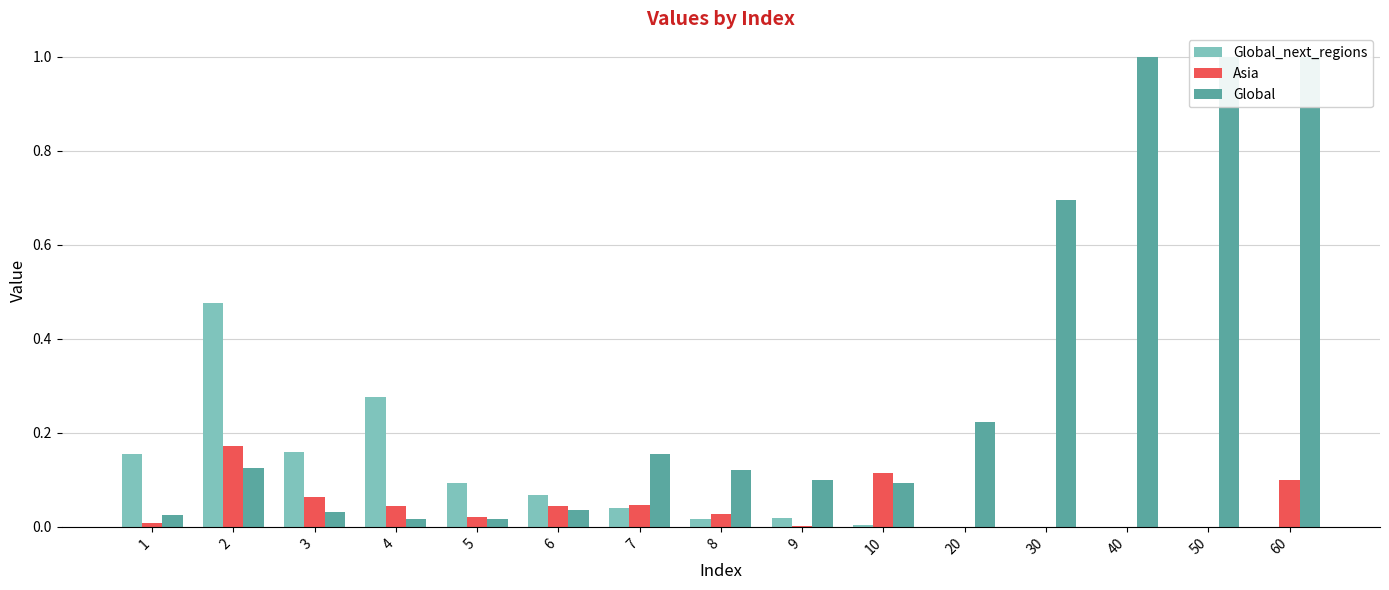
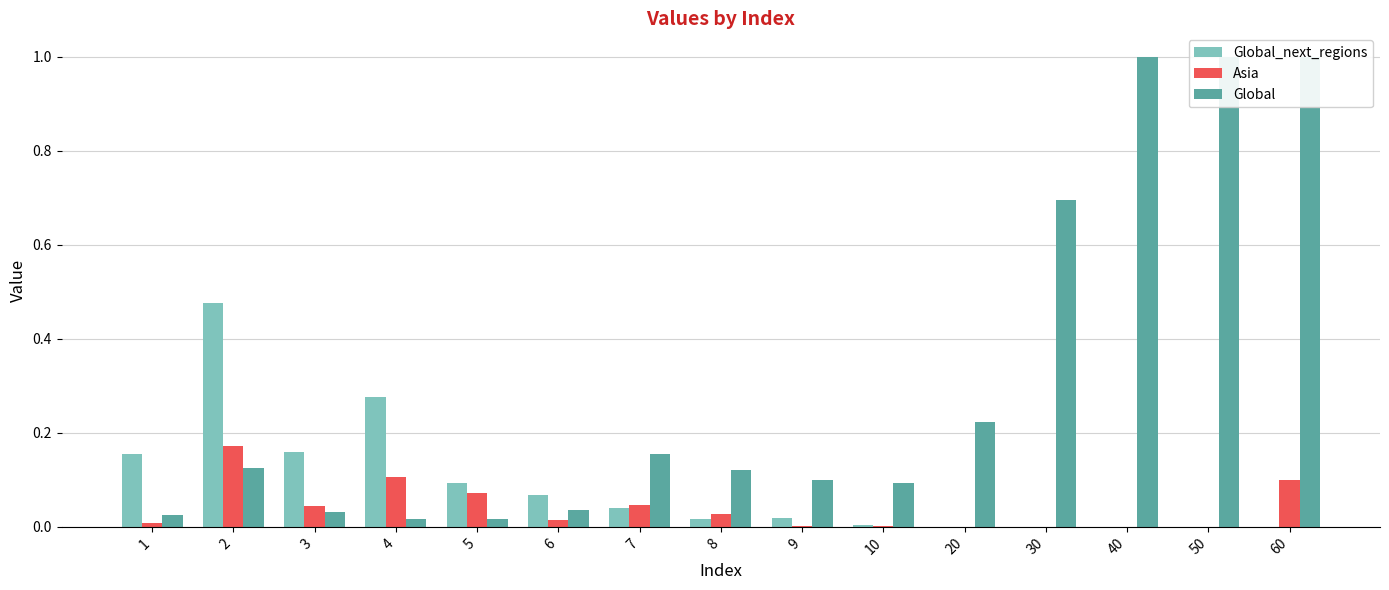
  {
    "Asia": {
      "1": 0.01,
      "2": 0.17,
-     "3": 0.06,
-     "4": 0.04,
-     "5": 0.02,
-     "6": 0.04,
+     "3": 0.04,
+     "4": 0.11,
+     "5": 0.07,
+     "6": 0.02,
      "7": 0.05,
      "8": 0.03,
-     "10": 0.12,
+     "10": 0.00,
      "60": 0.10
    }
  }
